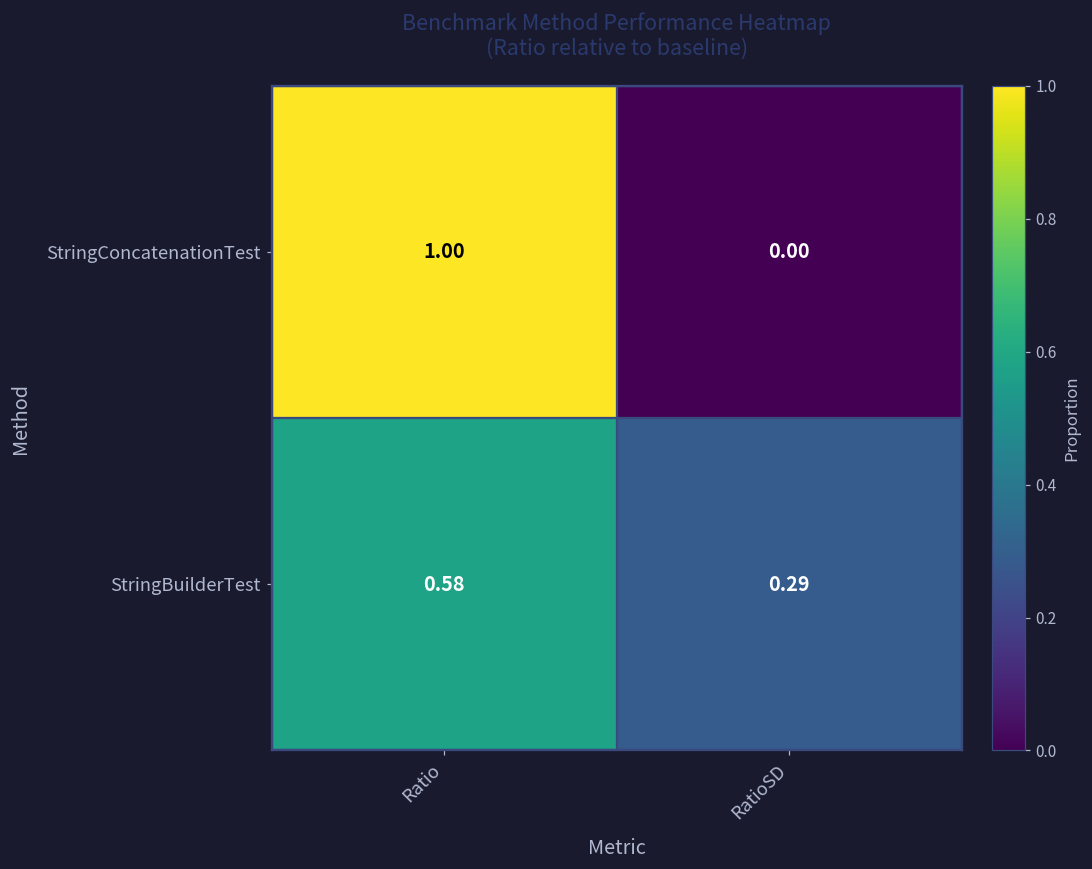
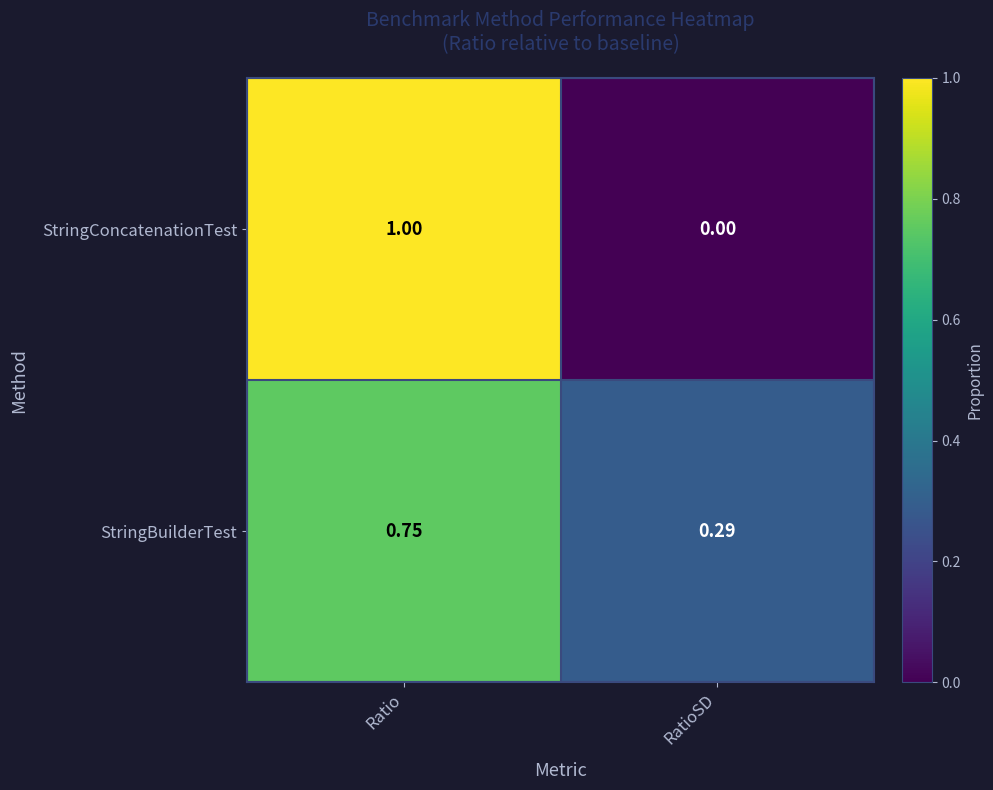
  {
    "StringConcatenationTest": {
      "Ratio": 1.00,
      "RatioSD": 0.00
    },
    "StringBuilderTest": {
-     "Ratio": 0.58,
+     "Ratio": 0.75,
      "RatioSD": 0.29
    }
  }
